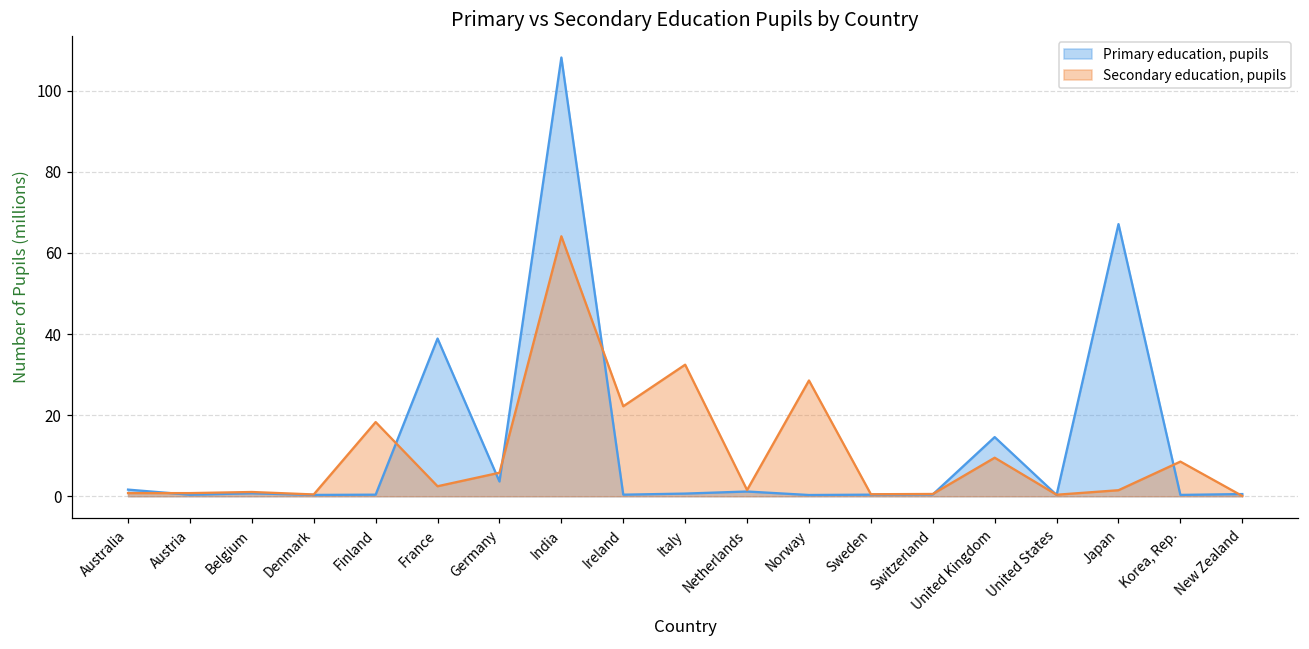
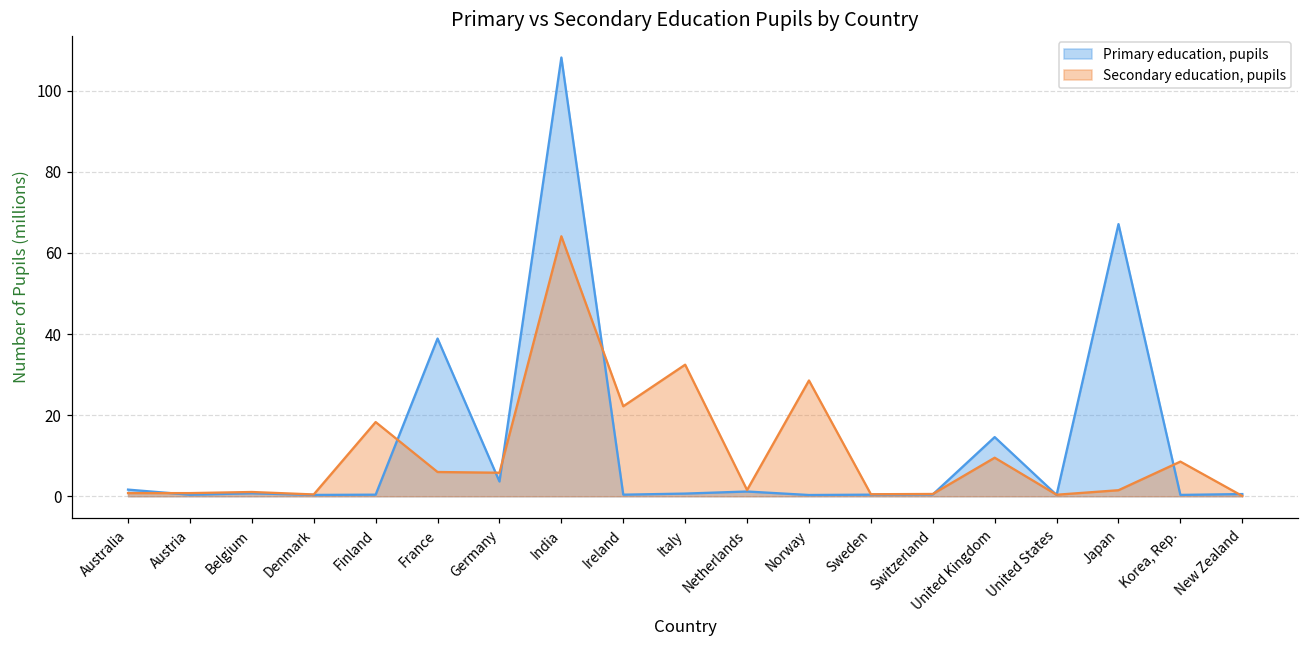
  {
    "Primary education, pupils": {
      "Australia": 2,
      "Finland": 0,
      "France": 39,
      "Germany": 4,
      "India": 108,
      "Ireland": 0,
      "Italy": 1,
      "Norway": 0,
      "United Kingdom": 15,
      "Japan": 67,
      "Korea, Rep.": 0
    },
    "Secondary education, pupils": {
      "Australia": 1,
      "Finland": 18,
-     "France": 2,
+     "France": 6,
      "Germany": 6,
      "India": 64,
      "Ireland": 22,
      "Italy": 32,
      "Norway": 29,
      "United Kingdom": 10,
      "Japan": 1,
      "Korea, Rep.": 9
    }
  }
